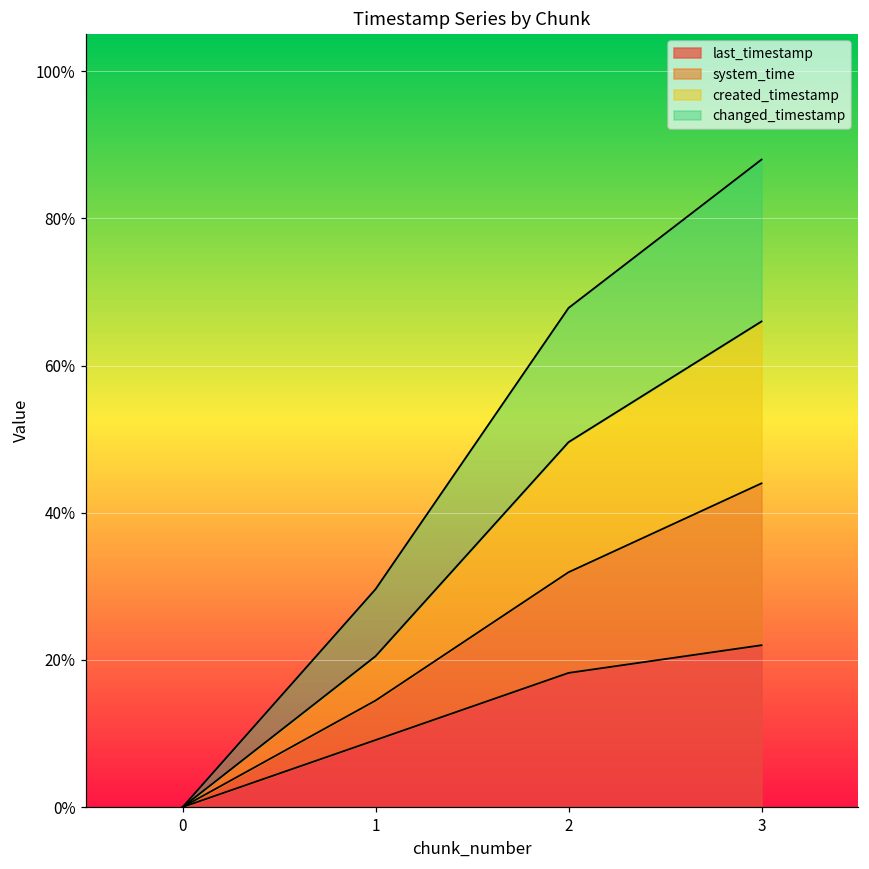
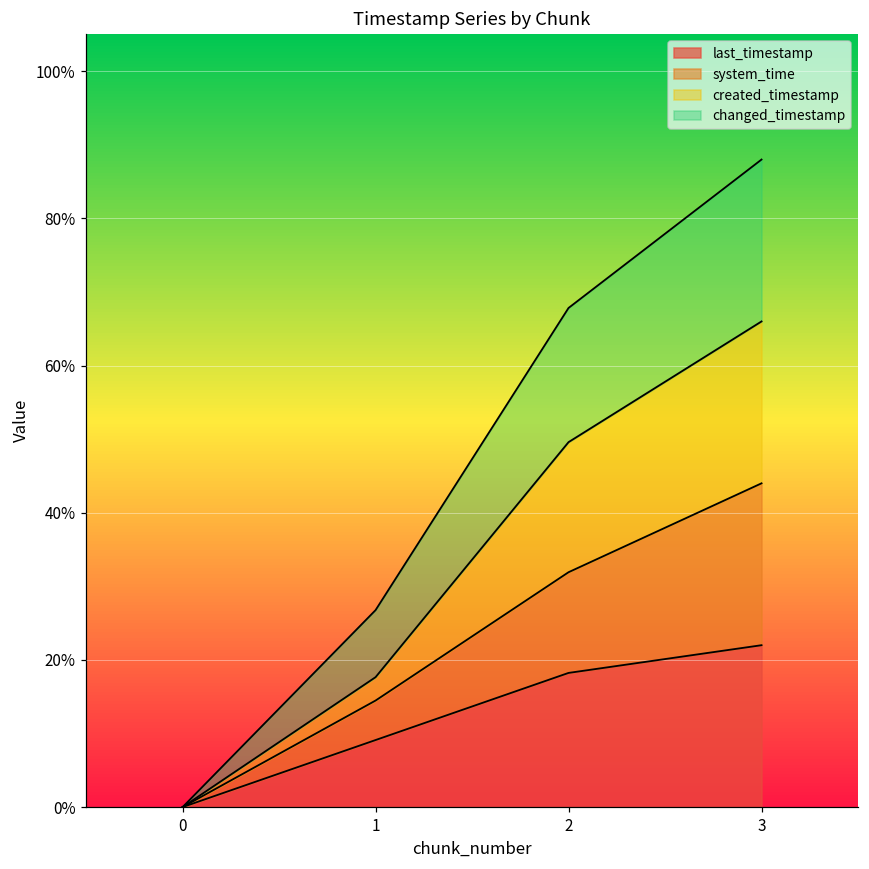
  {
    "created_timestamp": {
-     "1": "6%",
+     "1": "3%",
      "2": "18%",
      "3": "22%"
    },
    "changed_timestamp": {
      "1": "9%",
      "2": "18%",
      "3": "22%"
    }
  }
